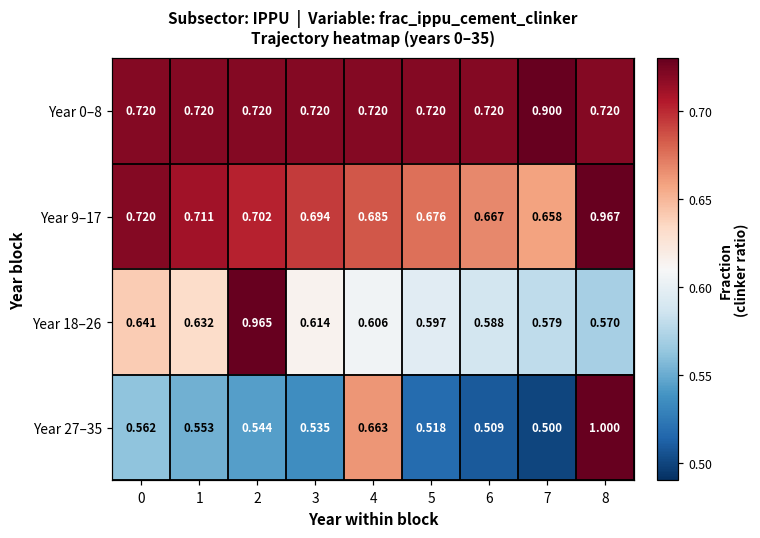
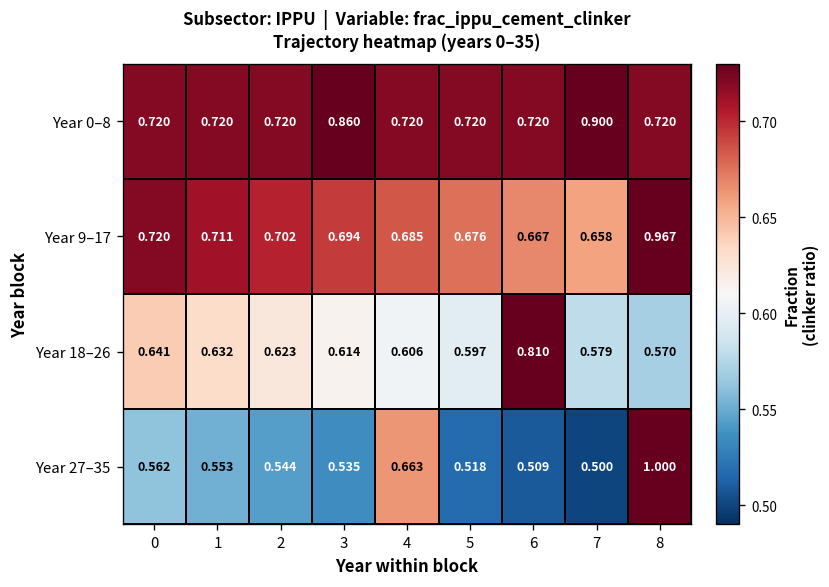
  {
    "Year 0–8": {
      "0": 0.720,
      "1": 0.720,
      "2": 0.720,
-     "3": 0.720,
+     "3": 0.860,
      "4": 0.720,
      "5": 0.720,
      "6": 0.720,
      "7": 0.900,
      "8": 0.720
    },
    "Year 9–17": {
      "0": 0.720,
      "1": 0.711,
      "2": 0.702,
      "3": 0.694,
      "4": 0.685,
      "5": 0.676,
      "6": 0.667,
      "7": 0.658,
      "8": 0.967
    },
    "Year 18–26": {
      "0": 0.641,
      "1": 0.632,
-     "2": 0.965,
+     "2": 0.623,
      "3": 0.614,
      "4": 0.606,
      "5": 0.597,
-     "6": 0.588,
+     "6": 0.810,
      "7": 0.579,
      "8": 0.570
    },
    "Year 27–35": {
      "0": 0.562,
      "1": 0.553,
      "2": 0.544,
      "3": 0.535,
      "4": 0.663,
      "5": 0.518,
      "6": 0.509,
      "7": 0.500,
      "8": 1.000
    }
  }
